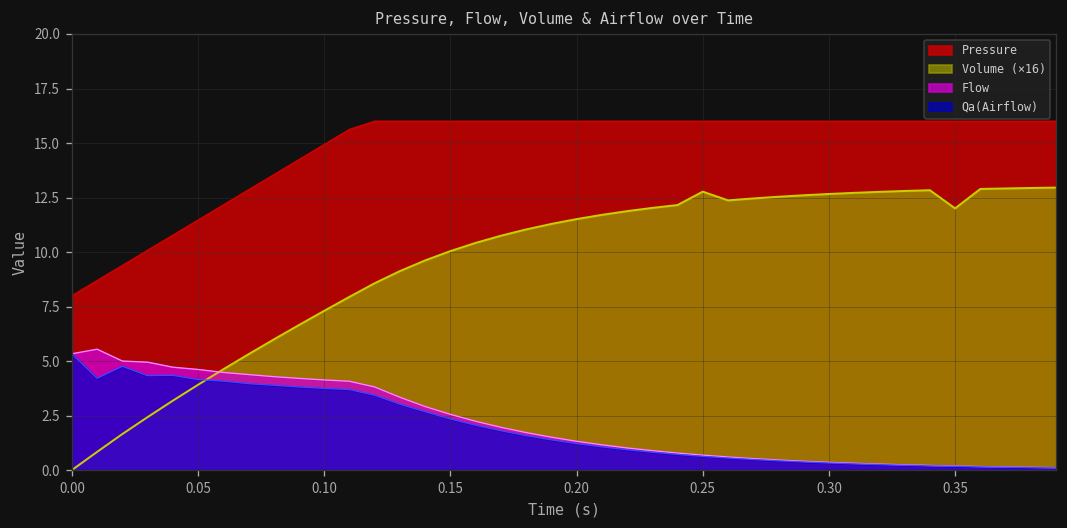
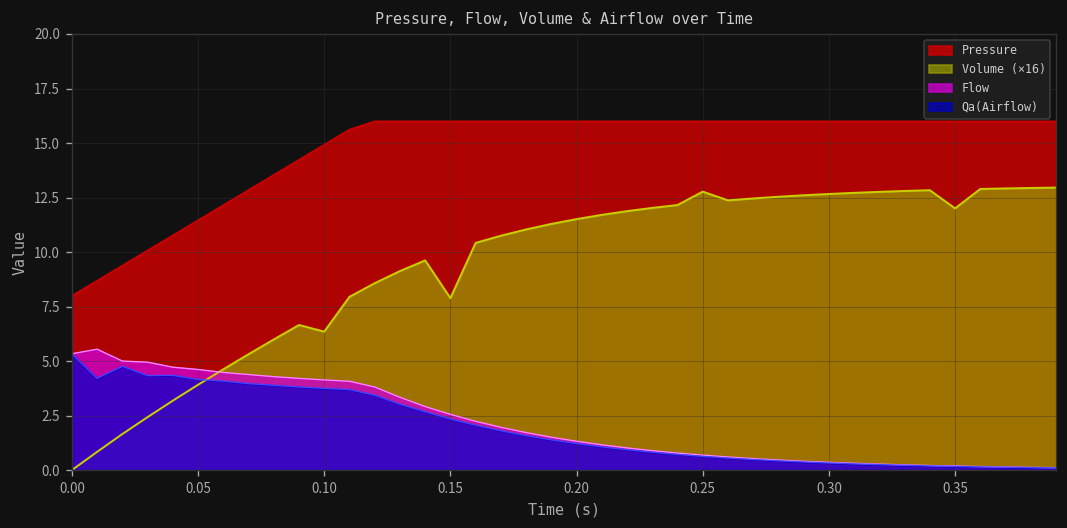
  {
    "Pressure": {
      "0.00": 8.0,
      "0.05": 11.5,
      "0.10": 14.9,
      "0.15": 16.0,
      "0.20": 16.0,
      "0.25": 16.0,
      "0.30": 16.0,
      "0.35": 16.0
    },
    "Volume (×16)": {
      "0.00": 0.0,
      "0.05": 3.9,
-     "0.10": 7.3,
-     "0.15": 10.0,
+     "0.10": 6.3,
+     "0.15": 7.9,
      "0.20": 11.5,
      "0.25": 12.8,
      "0.30": 12.7,
      "0.35": 12.0
    },
    "Flow": {
      "0.05": 4.6,
      "0.10": 4.1,
      "0.15": 2.6
    },
    "Qa(Airflow)": {
      "0.05": 4.2,
      "0.10": 3.7,
      "0.15": 2.3
    }
  }
